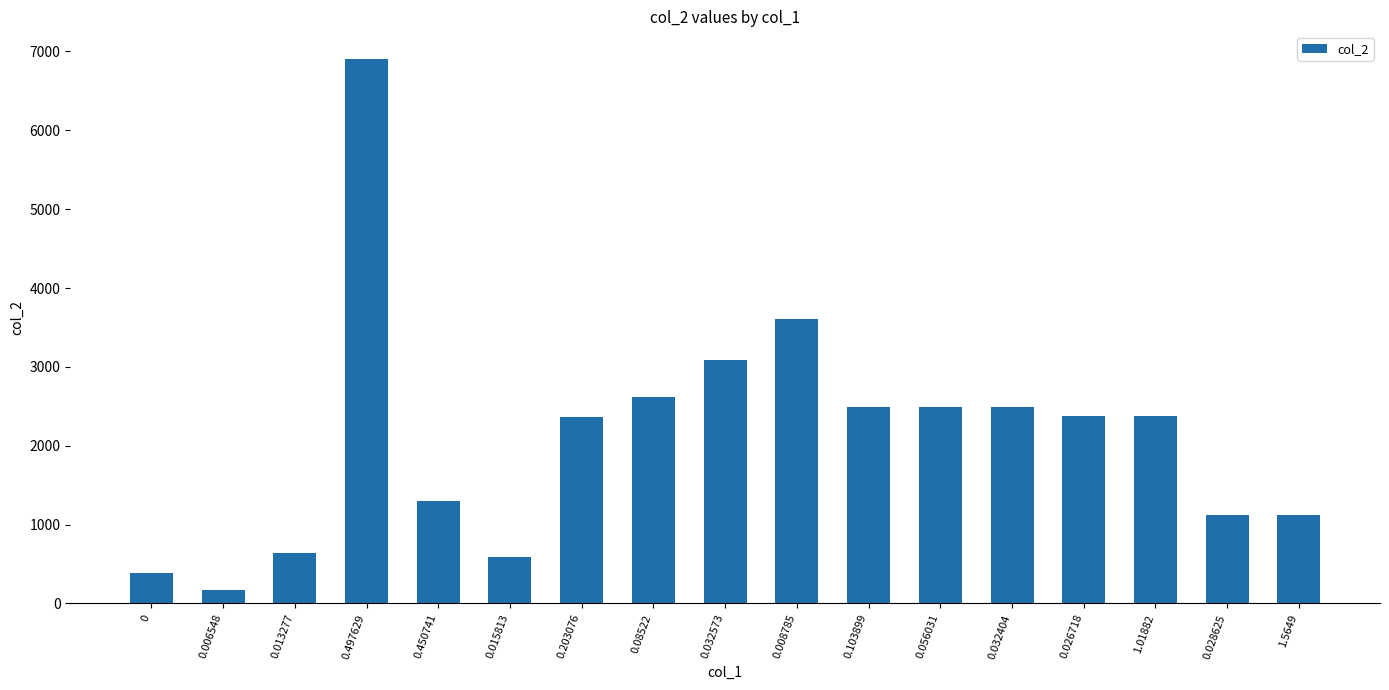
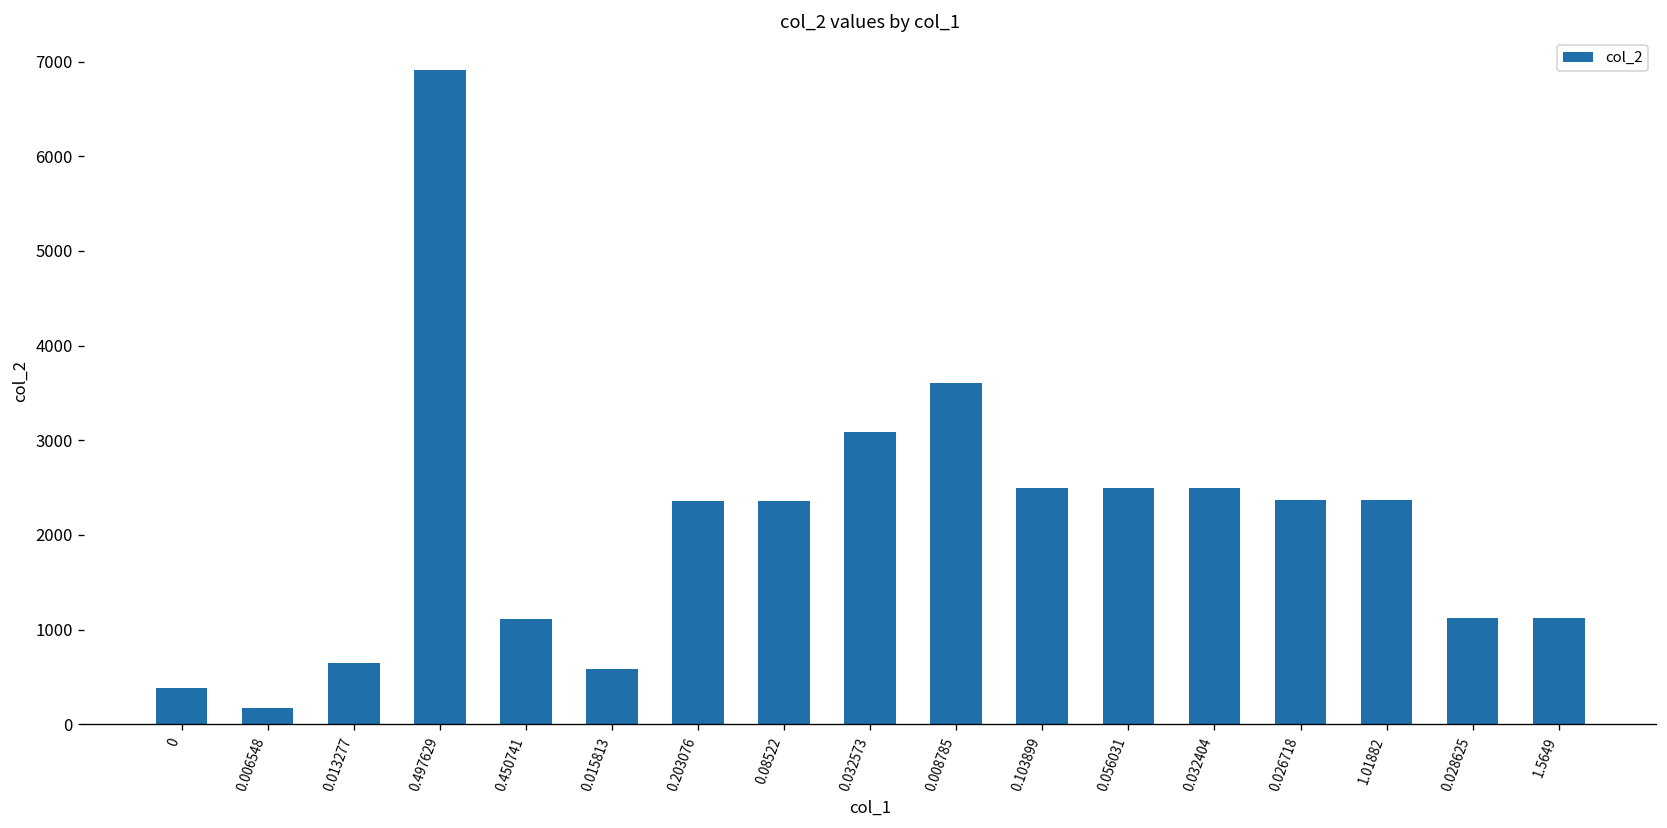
  {
    "0": 400,
    "0.006548": 200,
    "0.013277": 600,
    "0.497629": 6900,
-   "0.450741": 1300,
+   "0.450741": 1100,
    "0.015813": 600,
    "0.203076": 2400,
-   "0.08522": 2600,
+   "0.08522": 2400,
    "0.032573": 3100,
    "0.008785": 3600,
    "0.103899": 2500,
    "0.056031": 2500,
    "0.032404": 2500,
    "0.026718": 2400,
    "1.01882": 2400,
    "0.028625": 1100,
    "1.5649": 1100
  }
